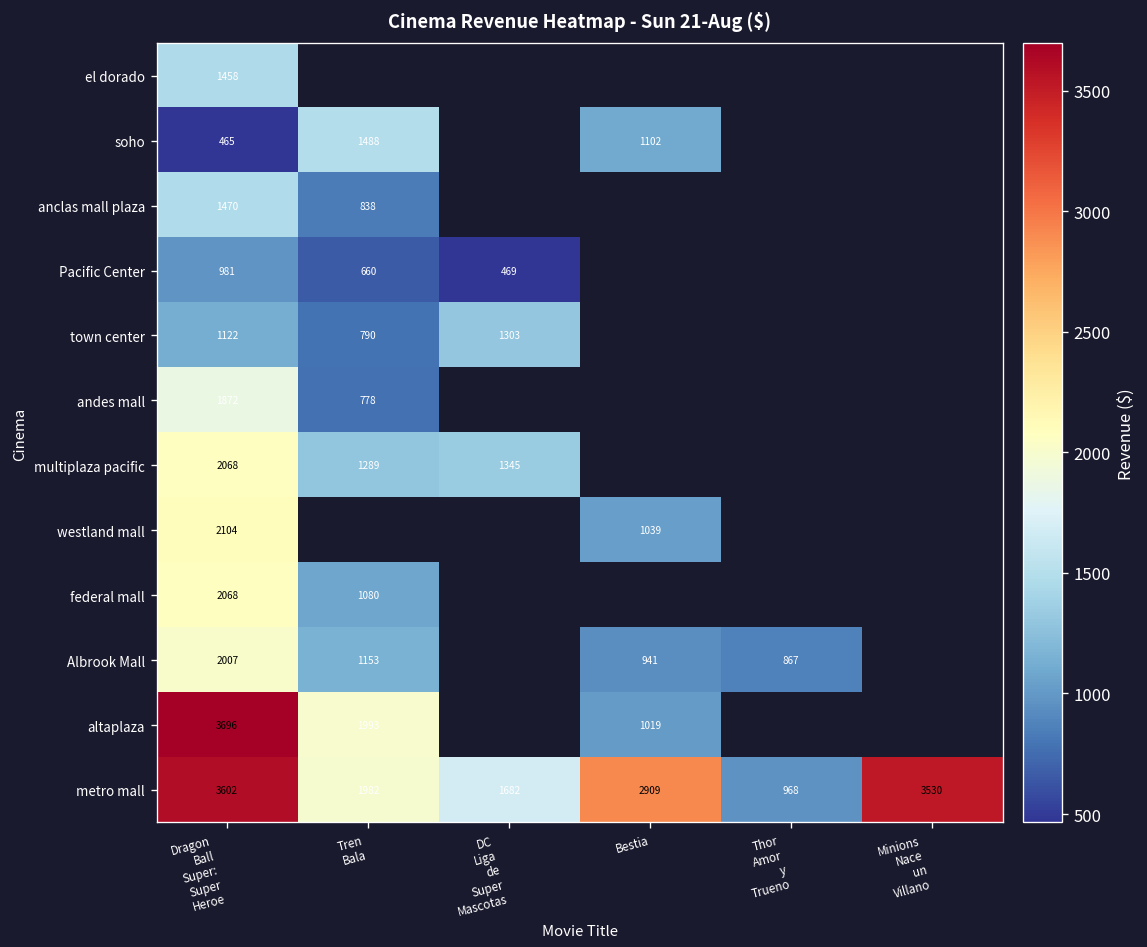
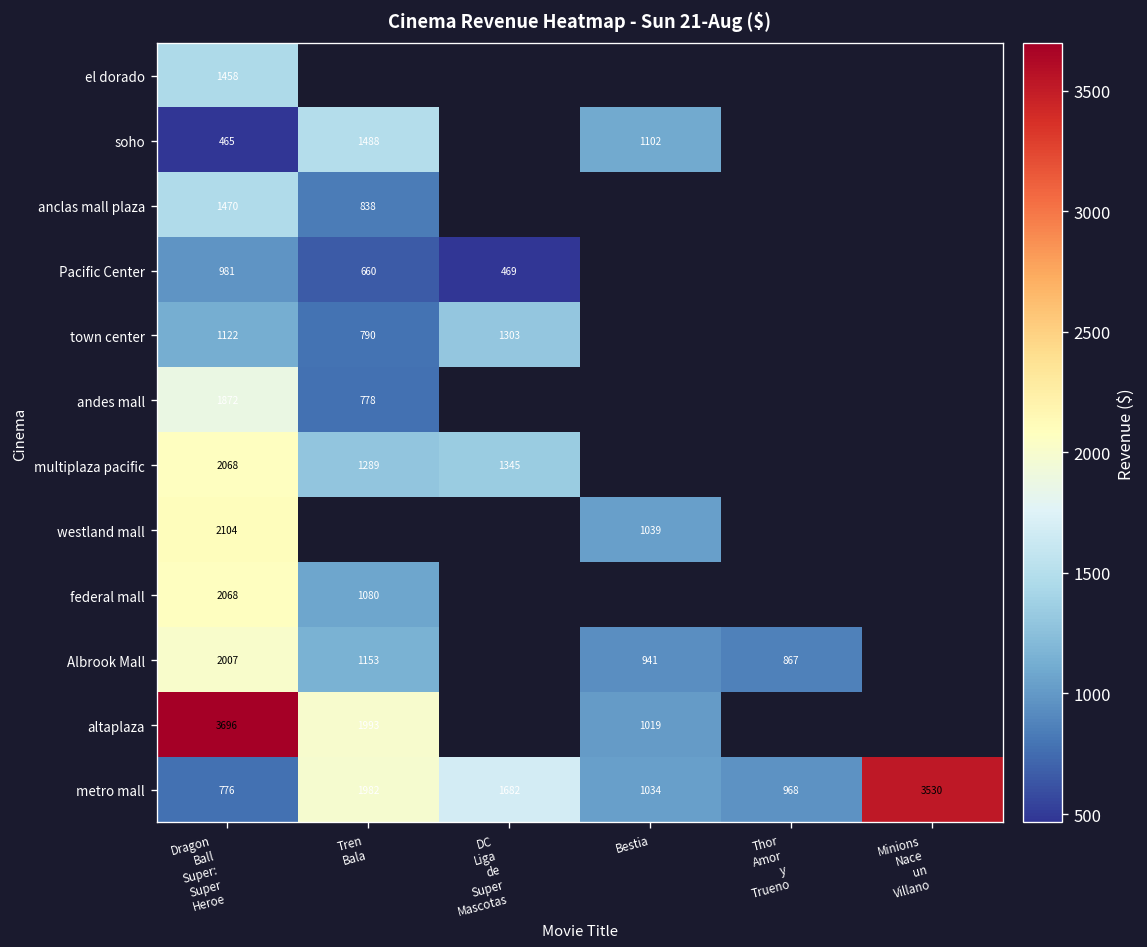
  {
    "el dorado": {
      "Dragon Ball Super: Super Heroe": 1458
    },
    "soho": {
      "Dragon Ball Super: Super Heroe": 465,
      "Tren Bala": 1488,
      "Bestia": 1102
    },
    "anclas mall plaza": {
      "Dragon Ball Super: Super Heroe": 1470,
      "Tren Bala": 838
    },
    "Pacific Center": {
      "Dragon Ball Super: Super Heroe": 981,
      "Tren Bala": 660,
      "DC Liga de Super Mascotas": 469
    },
    "town center": {
      "Dragon Ball Super: Super Heroe": 1122,
      "Tren Bala": 790,
      "DC Liga de Super Mascotas": 1303
    },
    "andes mall": {
      "Tren Bala": 778
    },
    "multiplaza pacific": {
      "Dragon Ball Super: Super Heroe": 2068,
      "Tren Bala": 1289,
      "DC Liga de Super Mascotas": 1345
    },
    "westland mall": {
      "Dragon Ball Super: Super Heroe": 2104,
      "Bestia": 1039
    },
    "federal mall": {
      "Dragon Ball Super: Super Heroe": 2068,
      "Tren Bala": 1080
    },
    "Albrook Mall": {
      "Dragon Ball Super: Super Heroe": 2007,
      "Tren Bala": 1153,
      "Bestia": 941,
      "Thor Amor y Trueno": 867
    },
    "altaplaza": {
      "Dragon Ball Super: Super Heroe": 3696,
      "Tren Bala": 1993,
      "Bestia": 1019
    },
    "metro mall": {
-     "Dragon Ball Super: Super Heroe": 3602,
+     "Dragon Ball Super: Super Heroe": 776,
      "Tren Bala": 1982,
-     "Bestia": 2909,
+     "Bestia": 1034,
      "Thor Amor y Trueno": 968,
      "Minions Nace un Villano": 3530
    }
  }
